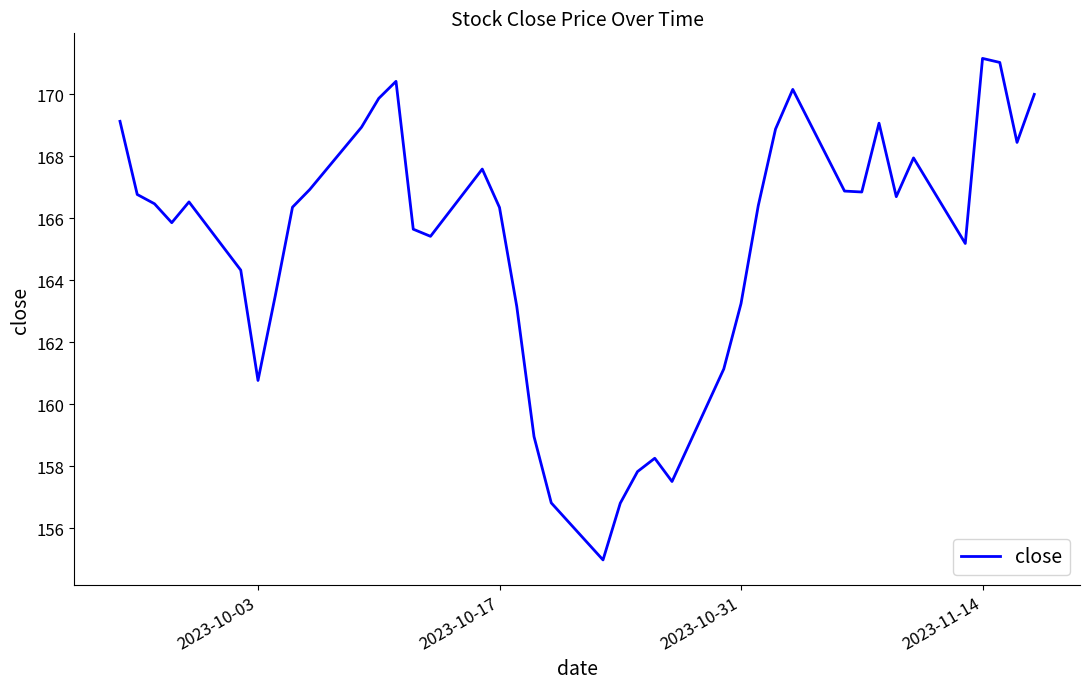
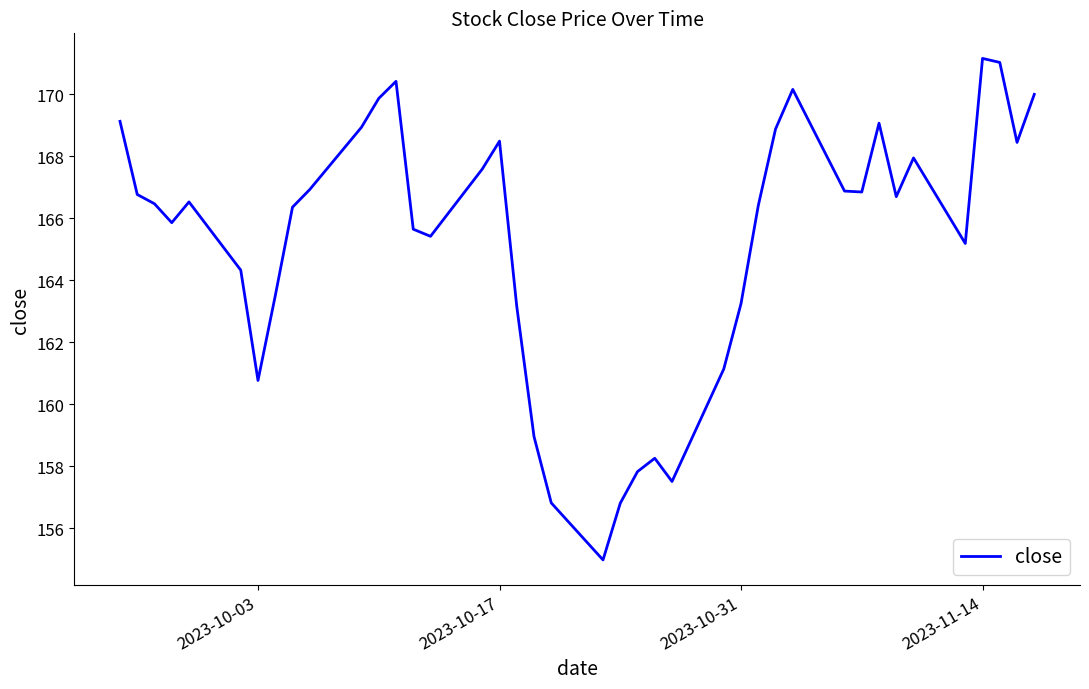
  {
    "2023-10-03": 160.8,
-   "2023-10-17": 166.4,
+   "2023-10-17": 168.5,
    "2023-10-31": 163.3,
    "2023-11-14": 171.2
  }
